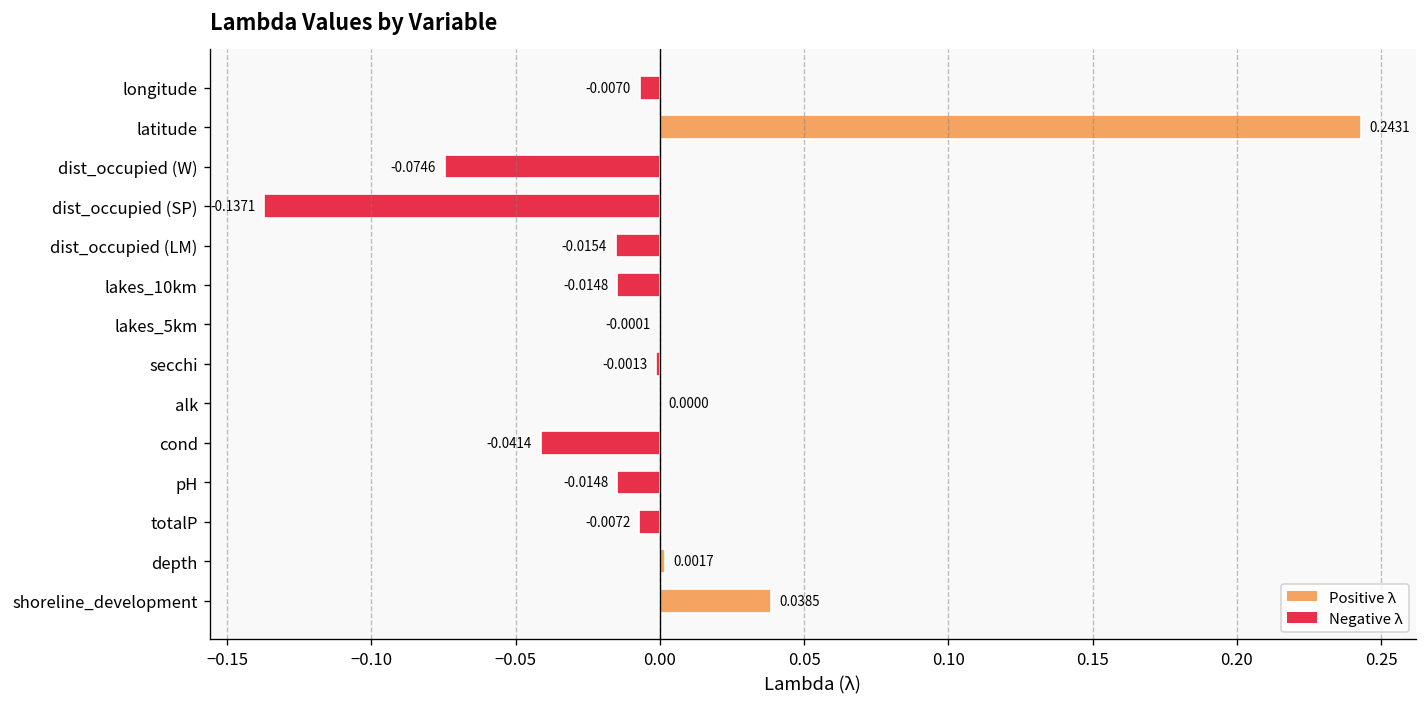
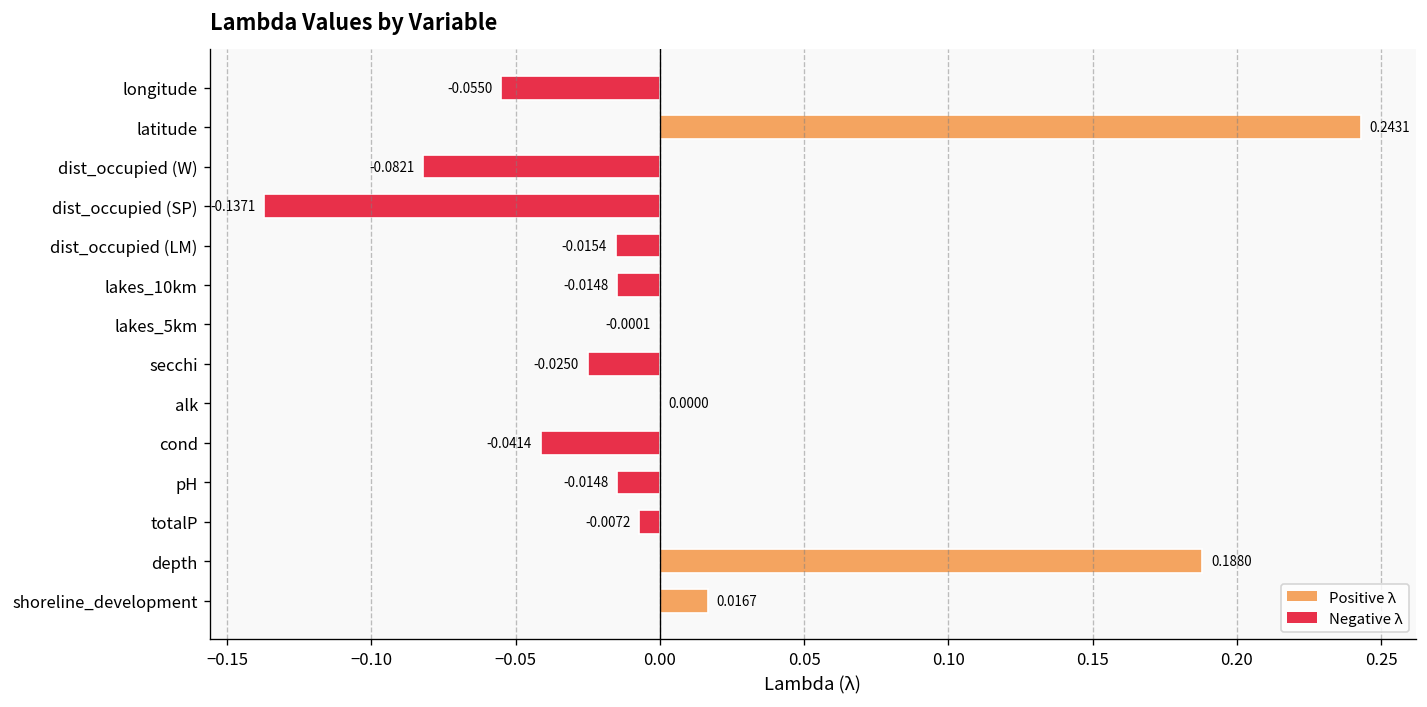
  {
-   "longitude": -0.0070,
+   "longitude": -0.0550,
    "latitude": 0.2431,
-   "dist_occupied (W)": -0.0746,
+   "dist_occupied (W)": -0.0821,
    "dist_occupied (SP)": -0.1371,
    "dist_occupied (LM)": -0.0154,
    "lakes_10km": -0.0148,
    "lakes_5km": -0.0001,
-   "secchi": -0.0013,
+   "secchi": -0.0250,
    "alk": 0.0000,
    "cond": -0.0414,
    "pH": -0.0148,
    "totalP": -0.0072,
-   "depth": 0.0017,
-   "shoreline_development": 0.0385
+   "depth": 0.1880,
+   "shoreline_development": 0.0167
  }
